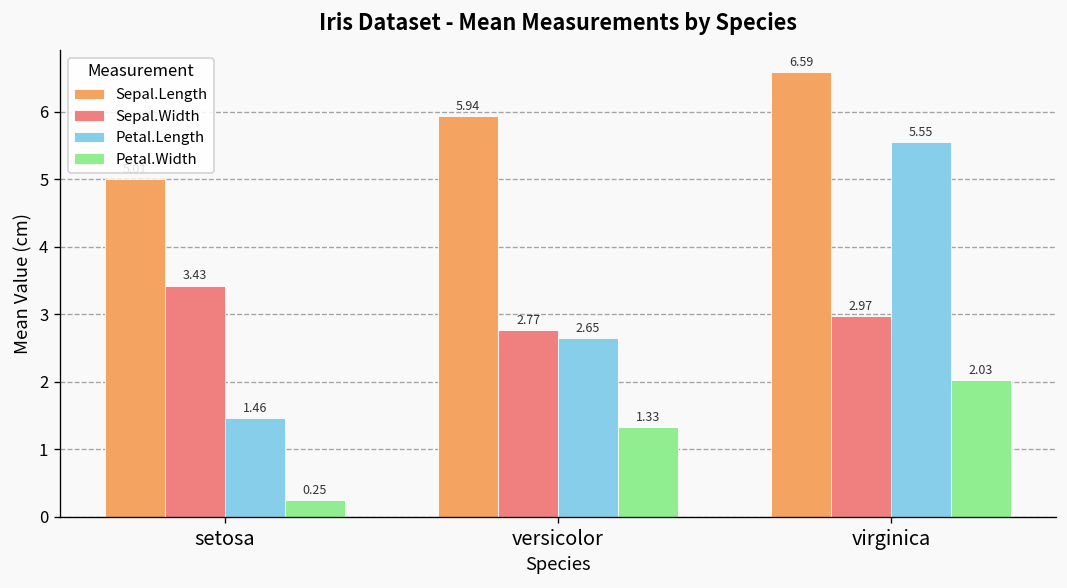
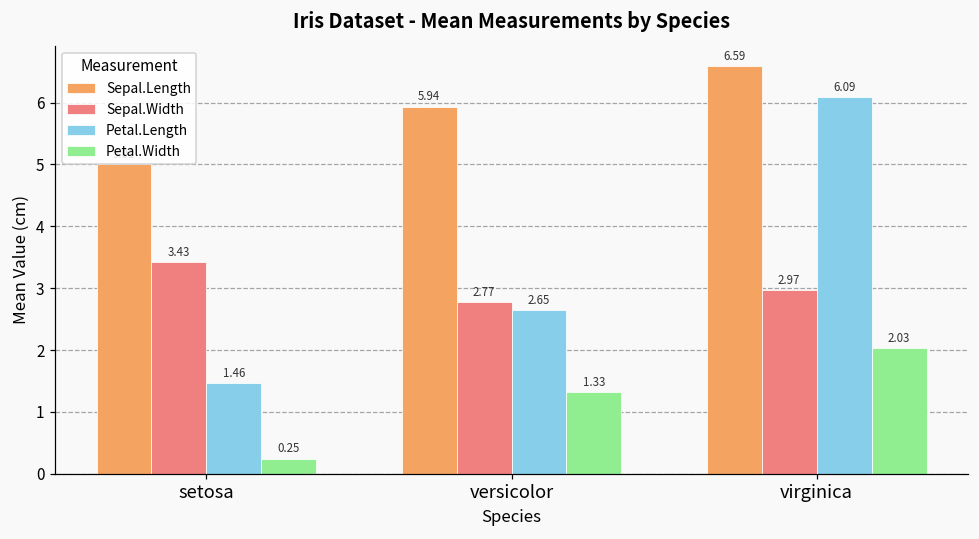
  {
    "Petal.Length": {
      "setosa": 1.46,
      "versicolor": 2.65,
-     "virginica": 5.55
+     "virginica": 6.09
    },
    "Petal.Width": {
      "setosa": 0.25,
      "versicolor": 1.33,
      "virginica": 2.03
    }
  }
